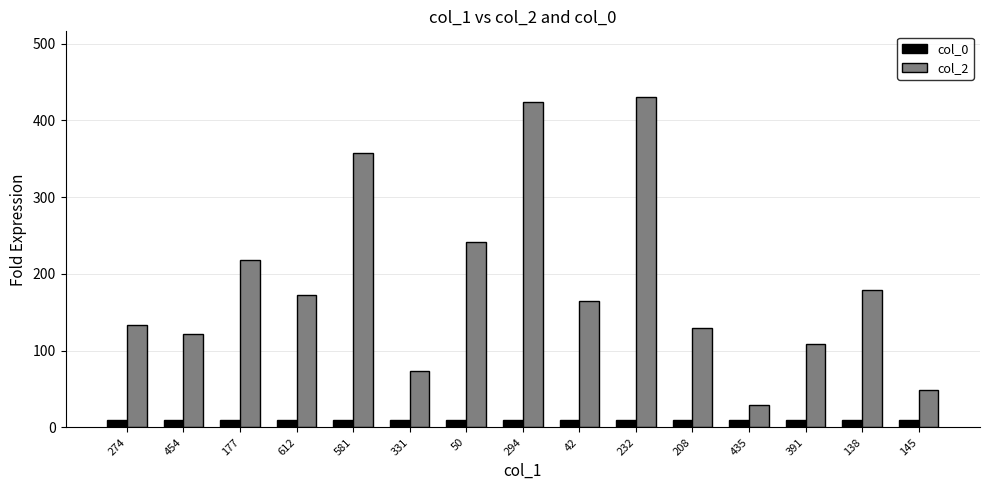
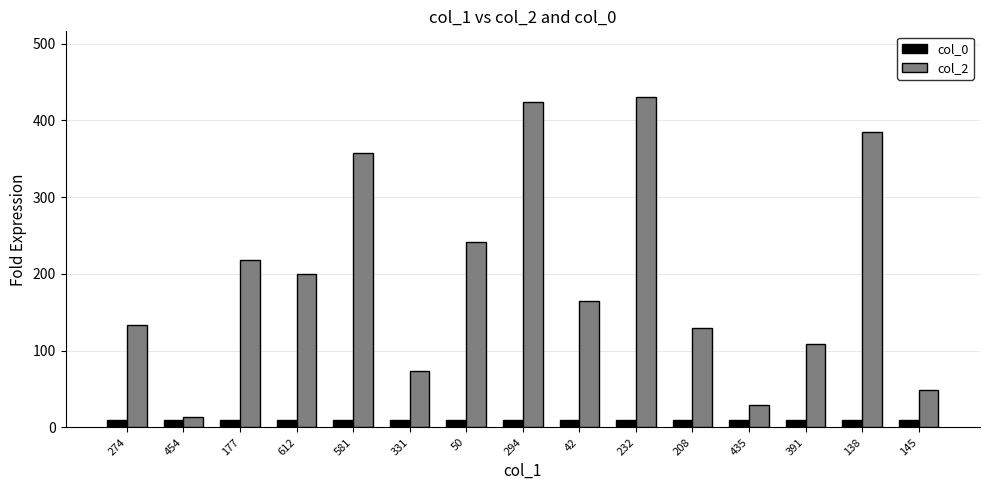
  {
    "col_0": {
      "274": 10,
      "454": 10,
      "177": 10,
      "612": 10,
      "581": 10,
      "331": 10,
      "50": 10,
      "294": 10,
      "42": 10,
      "232": 10,
      "208": 10,
      "435": 10,
      "391": 10,
      "138": 10,
      "145": 10
    },
    "col_2": {
      "274": 130,
-     "454": 120,
+     "454": 10,
      "177": 220,
-     "612": 170,
+     "612": 200,
      "581": 360,
      "331": 70,
      "50": 240,
      "294": 420,
      "42": 170,
      "232": 430,
      "208": 130,
      "435": 30,
      "391": 110,
-     "138": 180,
+     "138": 390,
      "145": 50
    }
  }
